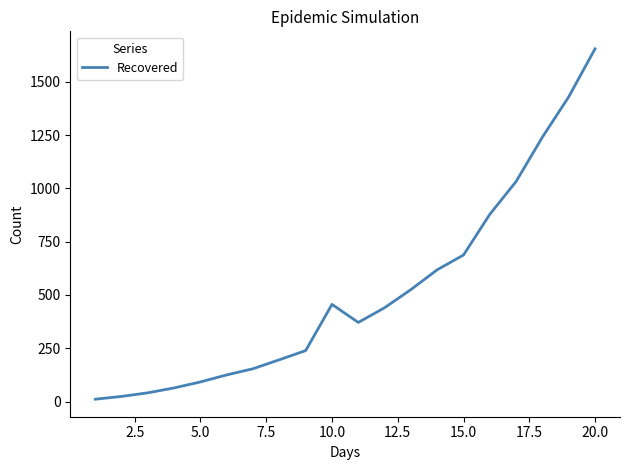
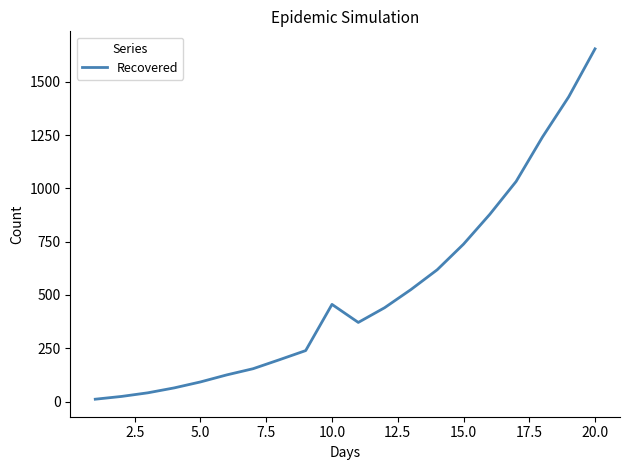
  {
    "5.0": 90,
    "10.0": 460,
-   "15.0": 690,
+   "15.0": 740,
    "20.0": 1650
  }
